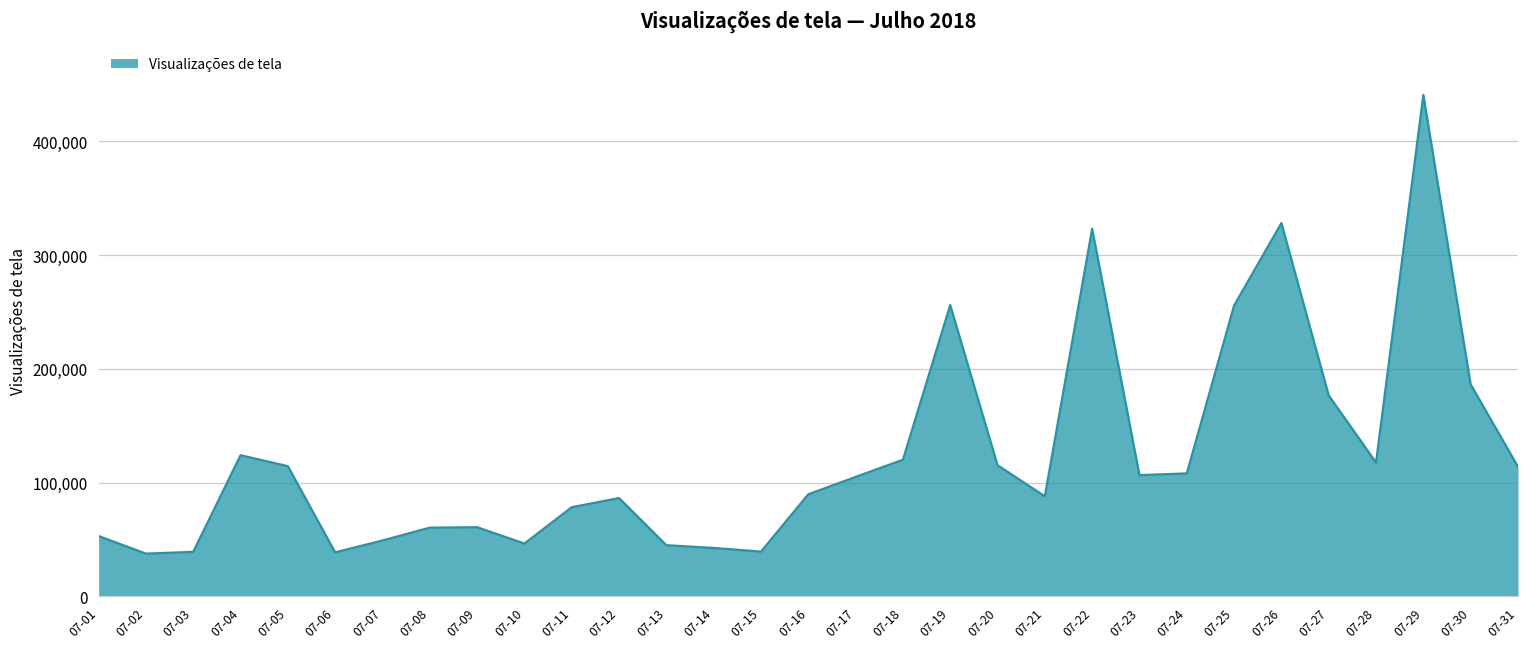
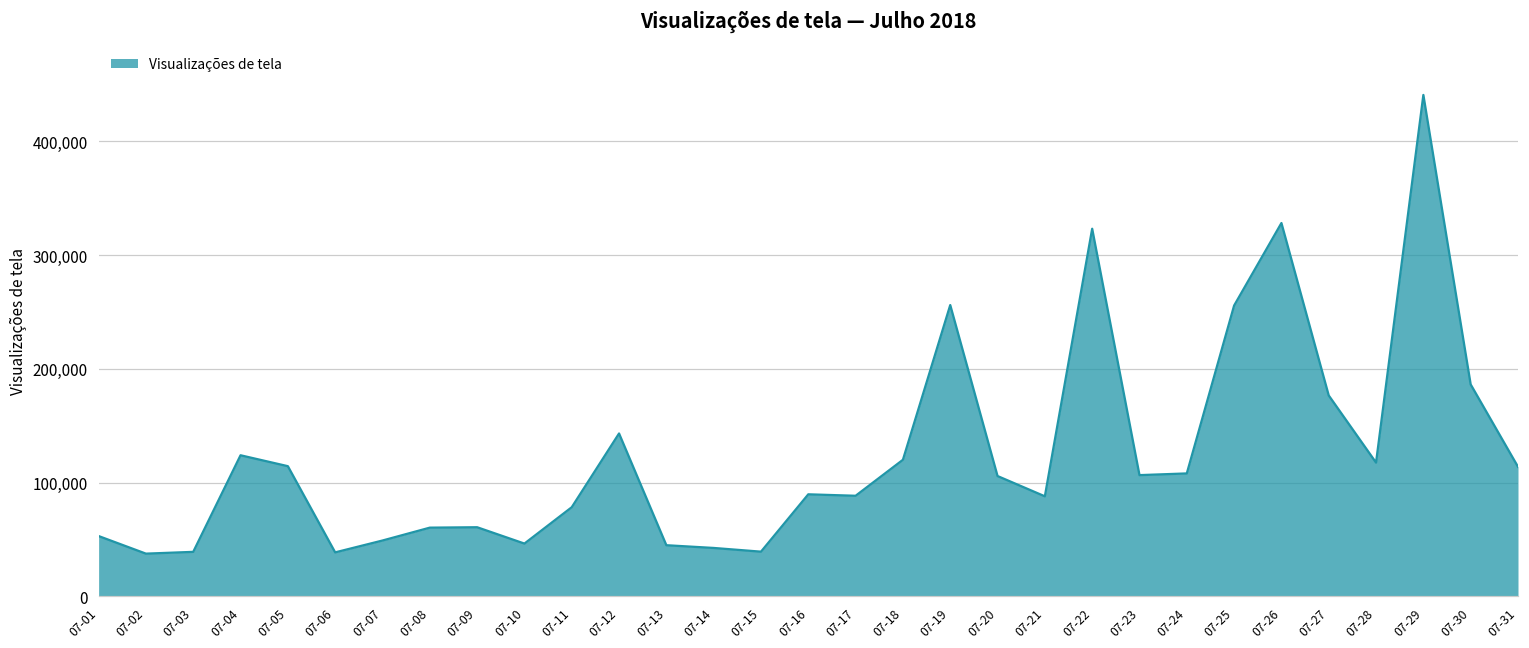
  {
    "07-01": "53,000",
    "07-02": "37,000",
    "07-03": "39,000",
    "07-04": "124,000",
    "07-05": "114,000",
    "07-06": "39,000",
    "07-07": "49,000",
    "07-08": "60,000",
    "07-09": "61,000",
    "07-10": "46,000",
    "07-11": "78,000",
-   "07-12": "86,000",
+   "07-12": "143,000",
    "07-13": "45,000",
    "07-14": "42,000",
    "07-15": "39,000",
    "07-16": "90,000",
-   "07-17": "105,000",
+   "07-17": "88,000",
    "07-18": "120,000",
    "07-19": "256,000",
-   "07-20": "115,000",
+   "07-20": "106,000",
    "07-21": "88,000",
    "07-22": "323,000",
    "07-23": "106,000",
    "07-24": "108,000",
    "07-25": "256,000",
    "07-26": "328,000",
    "07-27": "177,000",
    "07-28": "118,000",
    "07-29": "441,000",
    "07-30": "186,000",
    "07-31": "114,000"
  }
